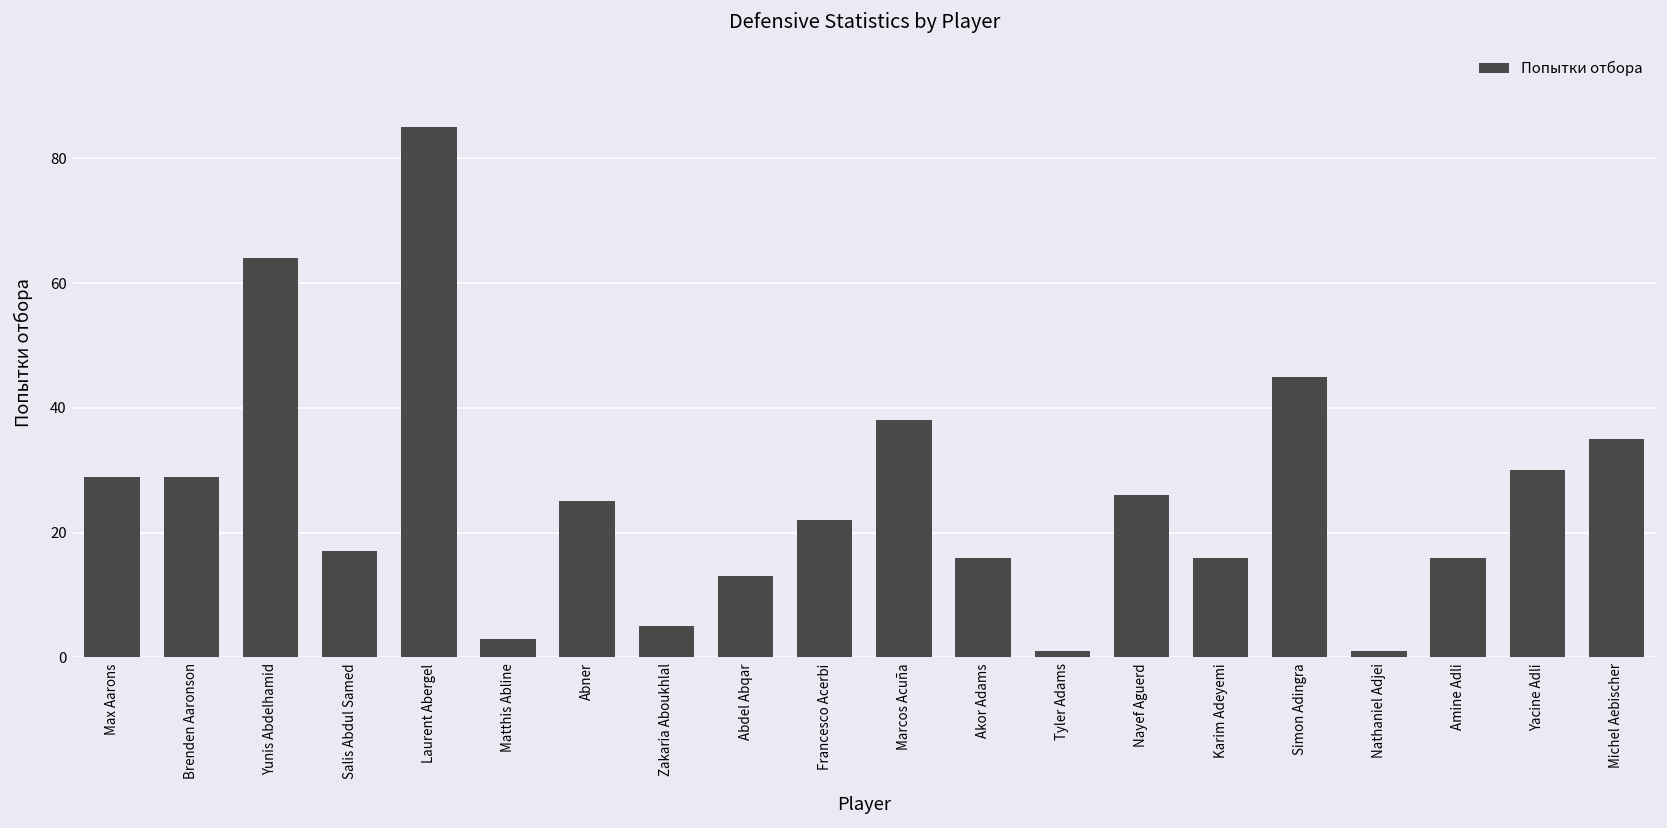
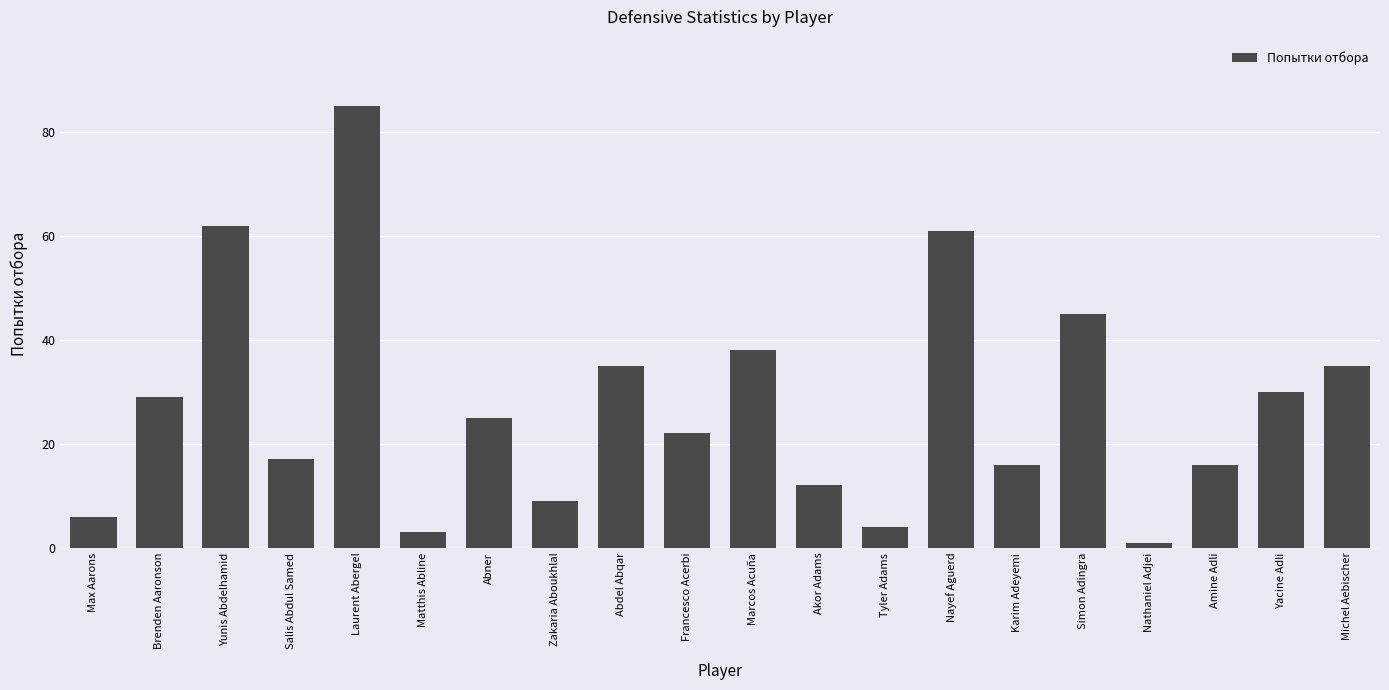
  {
-   "Max Aarons": 29,
+   "Max Aarons": 6,
    "Brenden Aaronson": 29,
-   "Yunis Abdelhamid": 64,
+   "Yunis Abdelhamid": 62,
    "Salis Abdul Samed": 17,
    "Laurent Abergel": 85,
    "Matthis Abline": 3,
    "Abner": 25,
-   "Zakaria Aboukhlal": 5,
-   "Abdel Abqar": 13,
+   "Zakaria Aboukhlal": 9,
+   "Abdel Abqar": 35,
    "Francesco Acerbi": 22,
    "Marcos Acuña": 38,
-   "Akor Adams": 16,
-   "Tyler Adams": 1,
-   "Nayef Aguerd": 26,
+   "Akor Adams": 12,
+   "Tyler Adams": 4,
+   "Nayef Aguerd": 61,
    "Karim Adeyemi": 16,
    "Simon Adingra": 45,
    "Nathaniel Adjei": 1,
    "Amine Adli": 16,
    "Yacine Adli": 30,
    "Michel Aebischer": 35
  }
